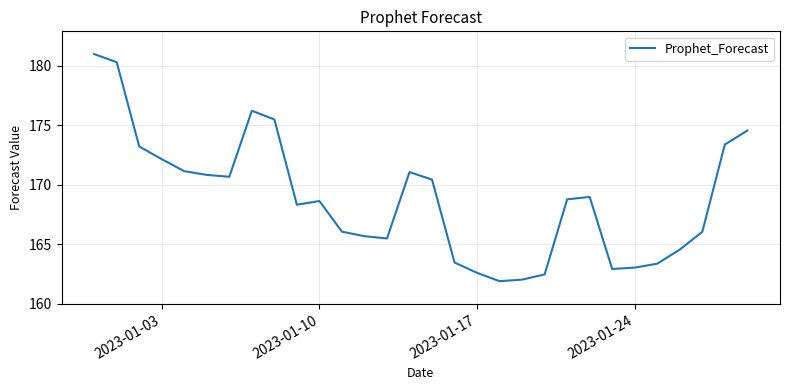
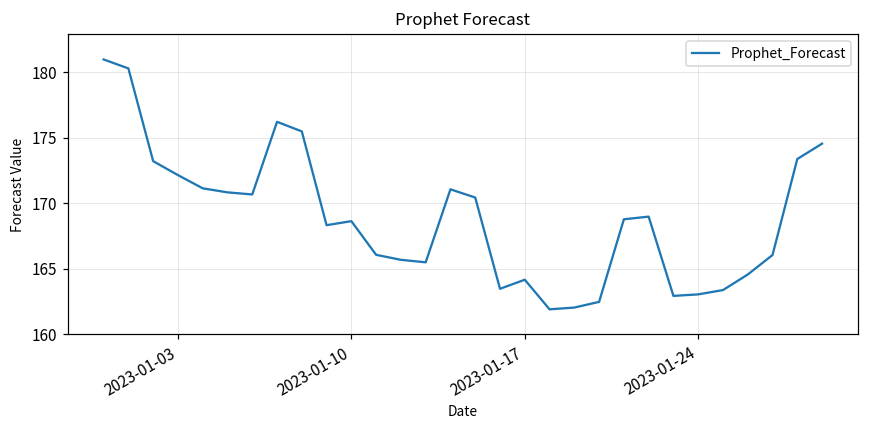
  {
    "2023-01-03": 172.1,
    "2023-01-10": 168.6,
-   "2023-01-17": 162.6,
+   "2023-01-17": 164.2,
    "2023-01-24": 163.0
  }
